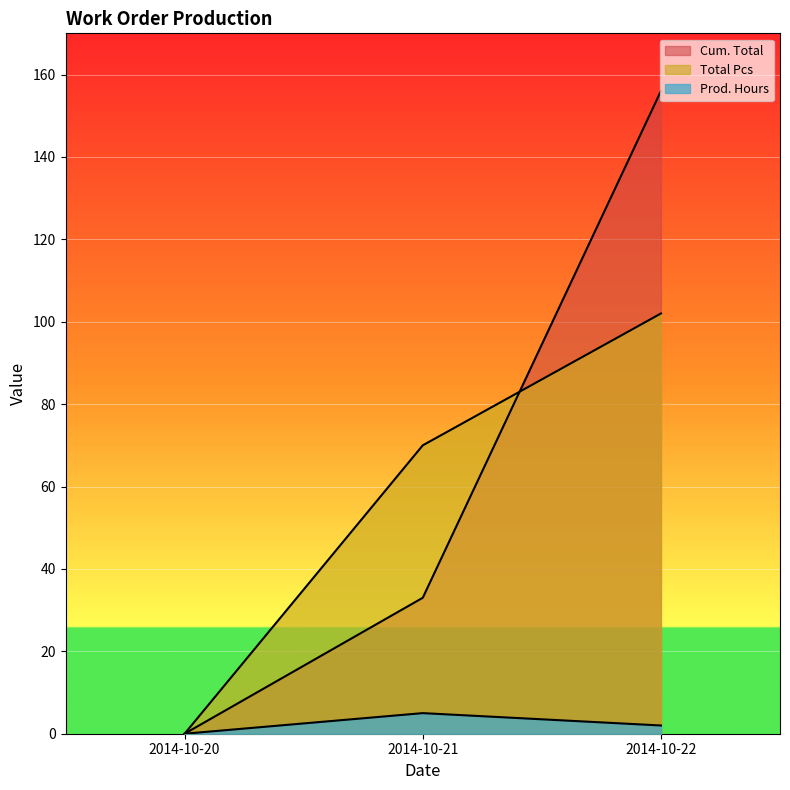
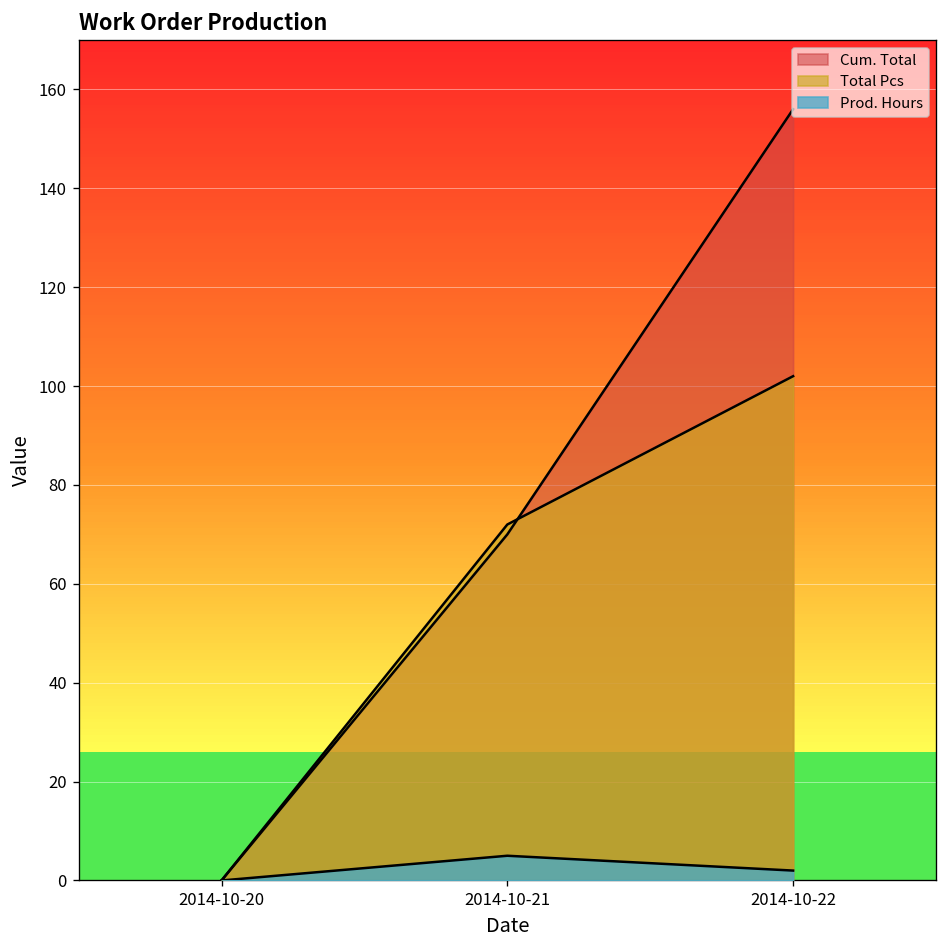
  {
    "Cum. Total": {
-     "2014-10-21": 33
+     "2014-10-21": 70
    },
    "Total Pcs": {
-     "2014-10-21": 70,
+     "2014-10-21": 72,
      "2014-10-22": 102
    },
    "Prod. Hours": {
      "2014-10-21": 5,
      "2014-10-22": 2
    }
  }
